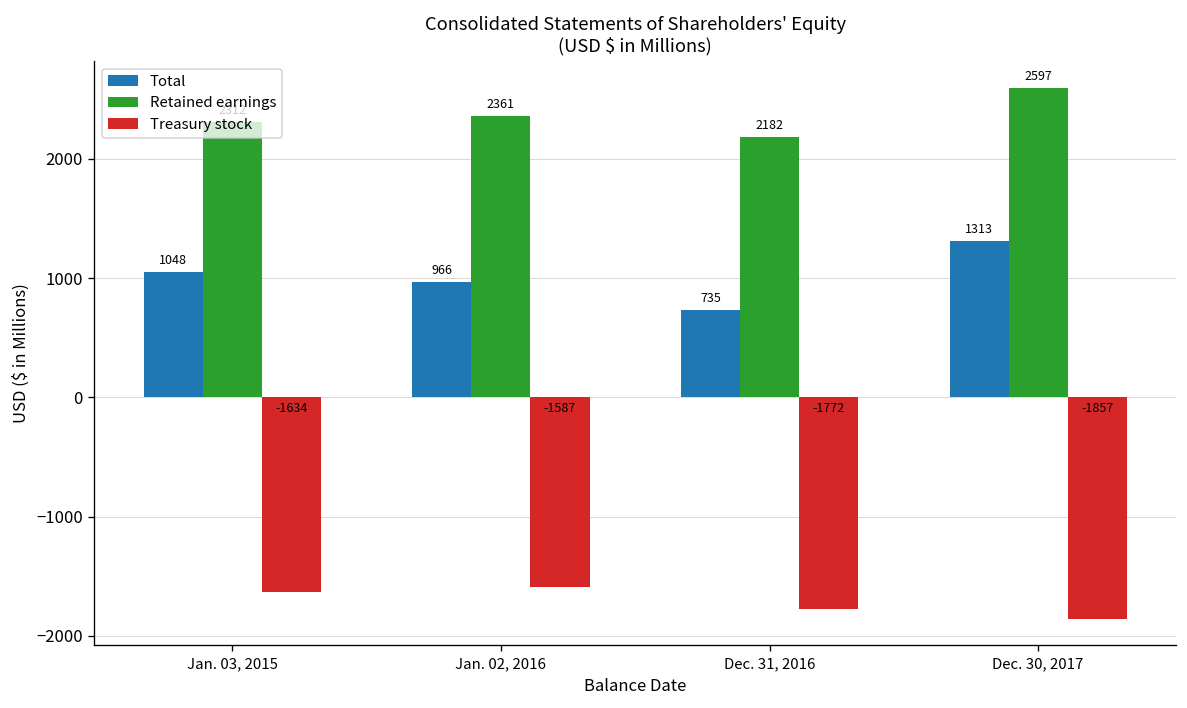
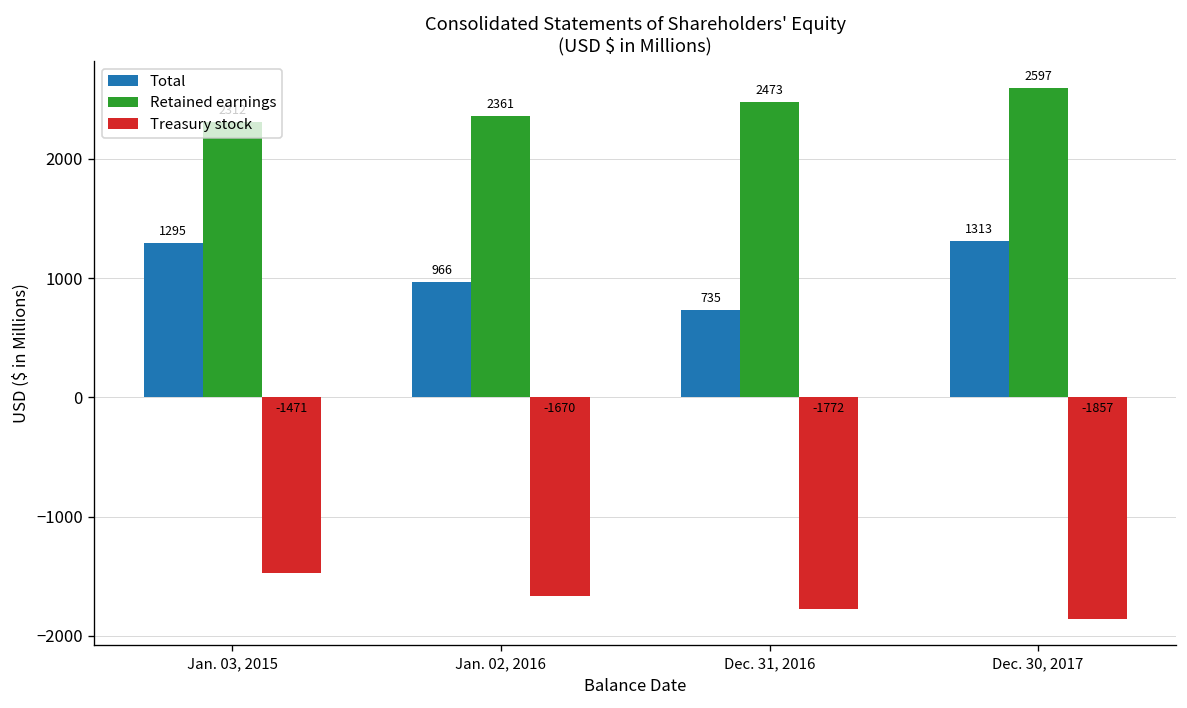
  {
    "Total": {
-     "Jan. 03, 2015": 1048,
+     "Jan. 03, 2015": 1295,
      "Jan. 02, 2016": 966,
      "Dec. 31, 2016": 735,
      "Dec. 30, 2017": 1313
    },
    "Retained earnings": {
      "Jan. 02, 2016": 2361,
-     "Dec. 31, 2016": 2182,
+     "Dec. 31, 2016": 2473,
      "Dec. 30, 2017": 2597
    },
    "Treasury stock": {
-     "Jan. 03, 2015": -1634,
-     "Jan. 02, 2016": -1587,
+     "Jan. 03, 2015": -1471,
+     "Jan. 02, 2016": -1670,
      "Dec. 31, 2016": -1772,
      "Dec. 30, 2017": -1857
    }
  }
